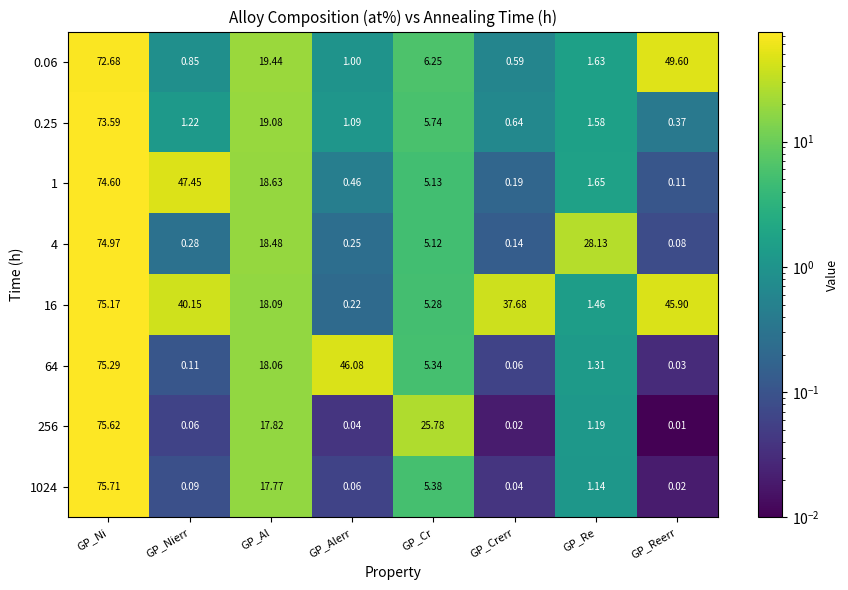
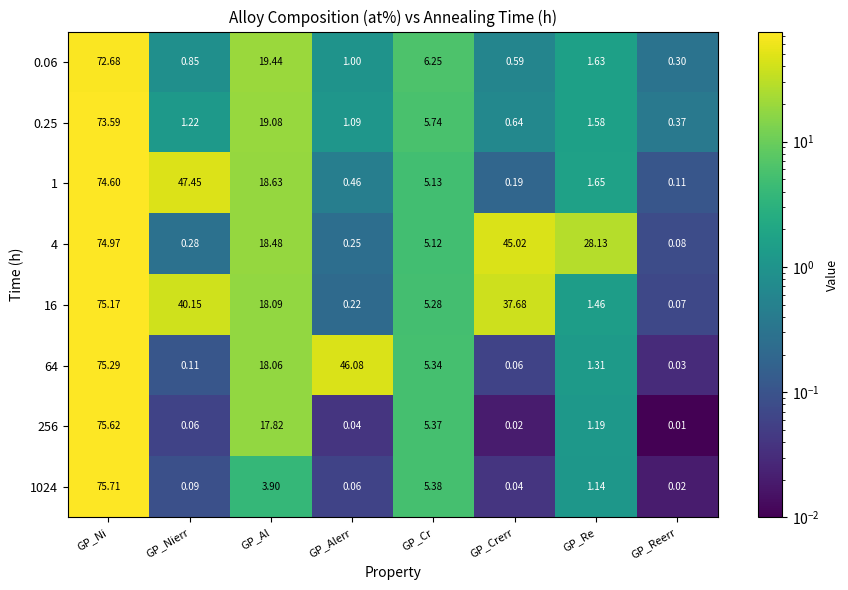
  {
    "0.06": {
      "GP_Ni": 72.68,
      "GP_Nierr": 0.85,
      "GP_Al": 19.44,
      "GP_Alerr": 1.00,
      "GP_Cr": 6.25,
      "GP_Crerr": 0.59,
      "GP_Re": 1.63,
-     "GP_Reerr": 49.60
+     "GP_Reerr": 0.30
    },
    "0.25": {
      "GP_Ni": 73.59,
      "GP_Nierr": 1.22,
      "GP_Al": 19.08,
      "GP_Alerr": 1.09,
      "GP_Cr": 5.74,
      "GP_Crerr": 0.64,
      "GP_Re": 1.58,
      "GP_Reerr": 0.37
    },
    "1": {
      "GP_Ni": 74.60,
      "GP_Nierr": 47.45,
      "GP_Al": 18.63,
      "GP_Alerr": 0.46,
      "GP_Cr": 5.13,
      "GP_Crerr": 0.19,
      "GP_Re": 1.65,
      "GP_Reerr": 0.11
    },
    "4": {
      "GP_Ni": 74.97,
      "GP_Nierr": 0.28,
      "GP_Al": 18.48,
      "GP_Alerr": 0.25,
      "GP_Cr": 5.12,
-     "GP_Crerr": 0.14,
+     "GP_Crerr": 45.02,
      "GP_Re": 28.13,
      "GP_Reerr": 0.08
    },
    "16": {
      "GP_Ni": 75.17,
      "GP_Nierr": 40.15,
      "GP_Al": 18.09,
      "GP_Alerr": 0.22,
      "GP_Cr": 5.28,
      "GP_Crerr": 37.68,
      "GP_Re": 1.46,
-     "GP_Reerr": 45.90
+     "GP_Reerr": 0.07
    },
    "64": {
      "GP_Ni": 75.29,
      "GP_Nierr": 0.11,
      "GP_Al": 18.06,
      "GP_Alerr": 46.08,
      "GP_Cr": 5.34,
      "GP_Crerr": 0.06,
      "GP_Re": 1.31,
      "GP_Reerr": 0.03
    },
    "256": {
      "GP_Ni": 75.62,
      "GP_Nierr": 0.06,
      "GP_Al": 17.82,
      "GP_Alerr": 0.04,
-     "GP_Cr": 25.78,
+     "GP_Cr": 5.37,
      "GP_Crerr": 0.02,
      "GP_Re": 1.19,
      "GP_Reerr": 0.01
    },
    "1024": {
      "GP_Ni": 75.71,
      "GP_Nierr": 0.09,
-     "GP_Al": 17.77,
+     "GP_Al": 3.90,
      "GP_Alerr": 0.06,
      "GP_Cr": 5.38,
      "GP_Crerr": 0.04,
      "GP_Re": 1.14,
      "GP_Reerr": 0.02
    }
  }
